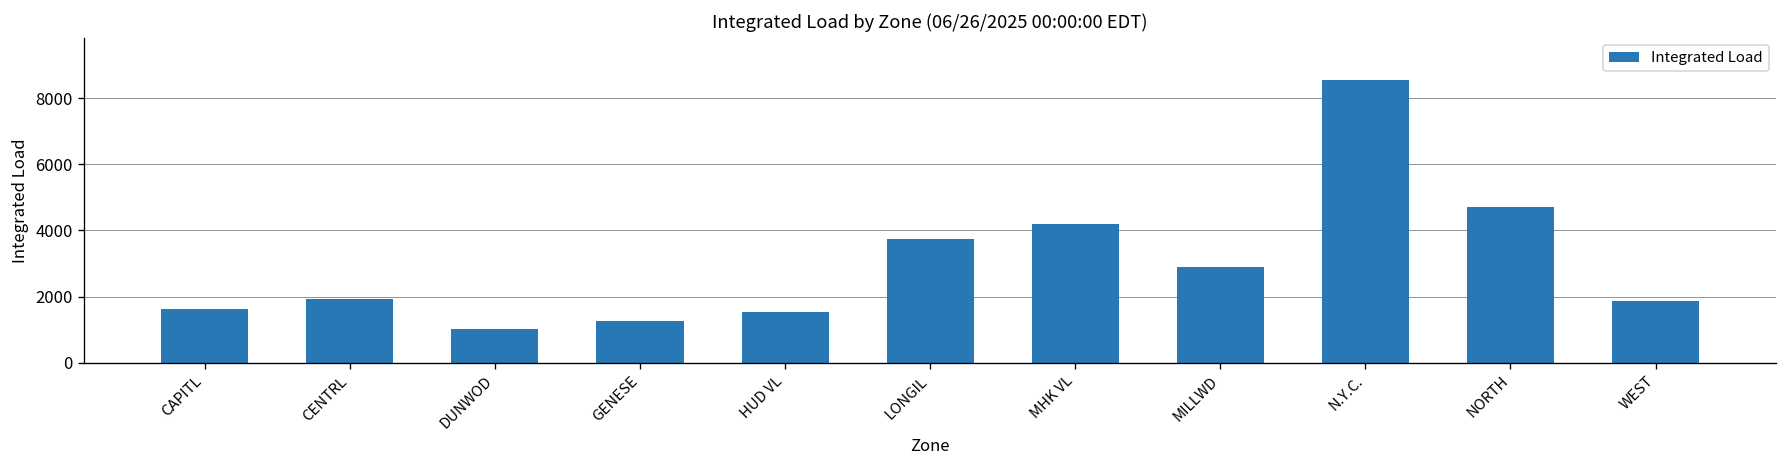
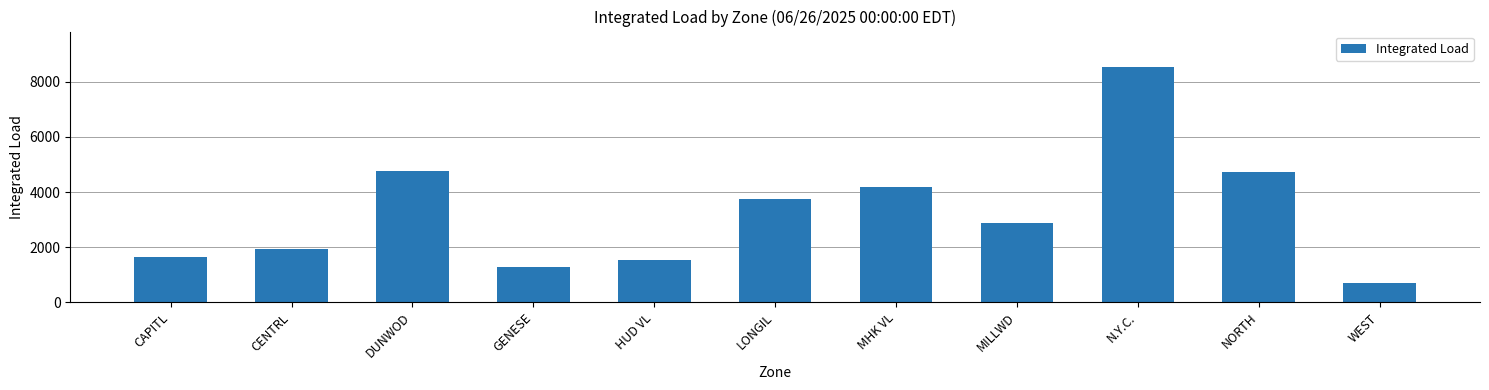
  {
    "CAPITL": 1600,
    "CENTRL": 1900,
-   "DUNWOD": 1000,
+   "DUNWOD": 4700,
    "GENESE": 1300,
    "HUD VL": 1500,
    "LONGIL": 3700,
    "MHK VL": 4200,
    "MILLWD": 2900,
    "N.Y.C.": 8500,
    "NORTH": 4700,
-   "WEST": 1900
+   "WEST": 700
  }
